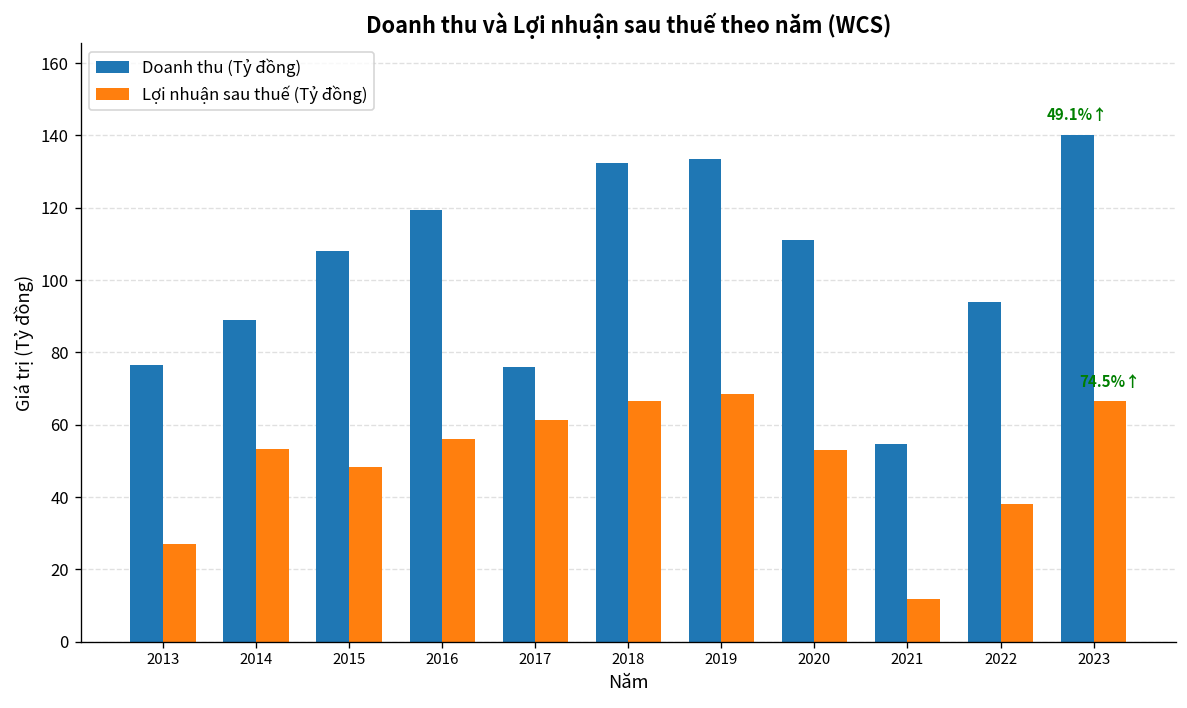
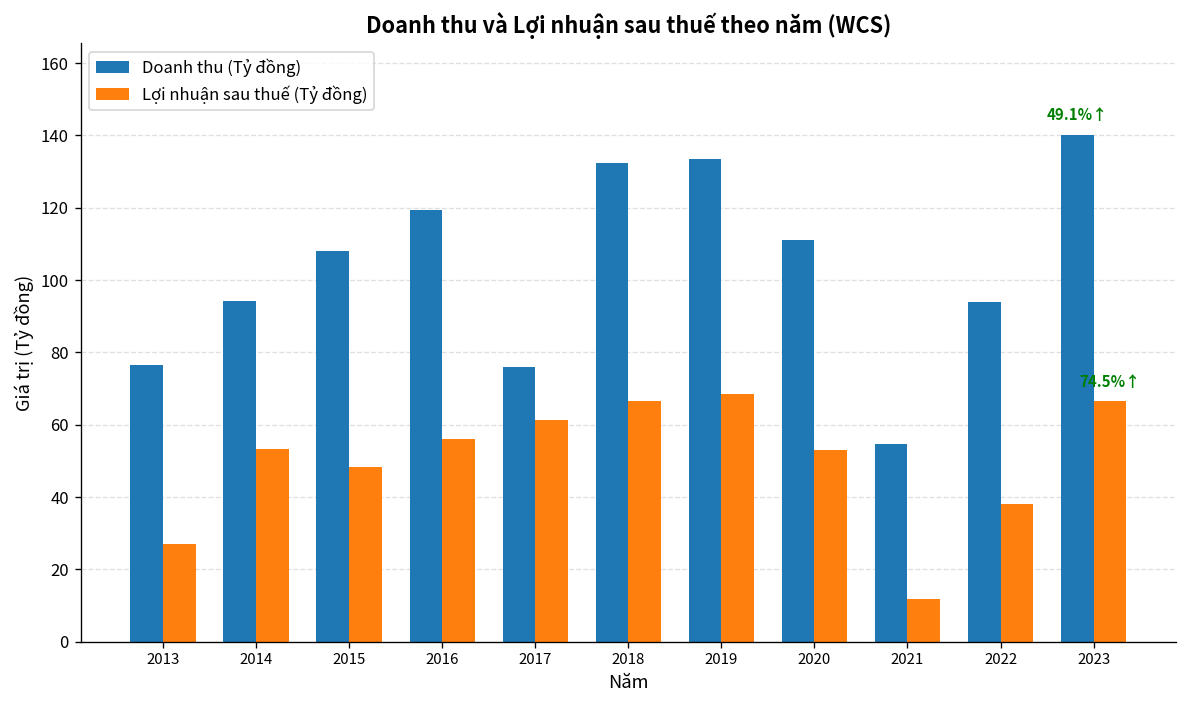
  {
    "Doanh thu (Tỷ đồng)": {
      "2013": 77,
-     "2014": 89,
+     "2014": 94,
      "2015": 108,
      "2016": 119,
      "2017": 76,
      "2018": 132,
      "2019": 134,
      "2020": 111,
      "2021": 55,
      "2022": 94
    },
    "Lợi nhuận sau thuế (Tỷ đồng)": {
      "2013": 27,
      "2014": 53,
      "2015": 48,
      "2016": 56,
      "2017": 61,
      "2018": 66,
      "2019": 69,
      "2020": 53,
      "2021": 12,
      "2022": 38
    }
  }
